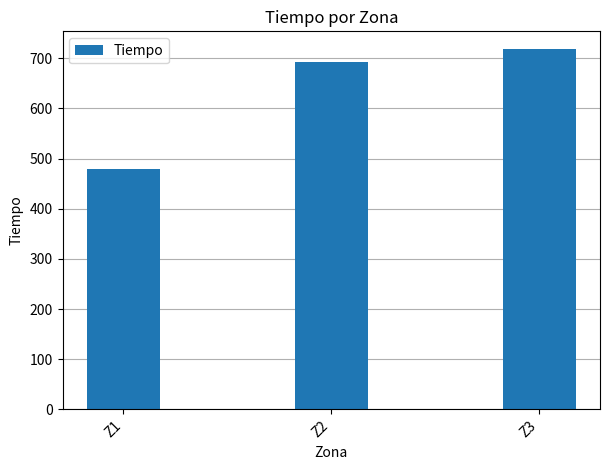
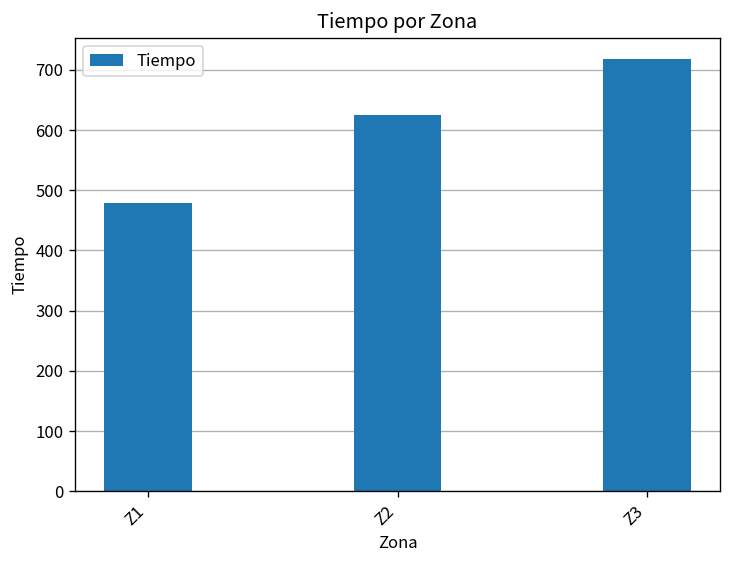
  {
    "Z1": 480,
-   "Z2": 690,
+   "Z2": 620,
    "Z3": 720
  }
